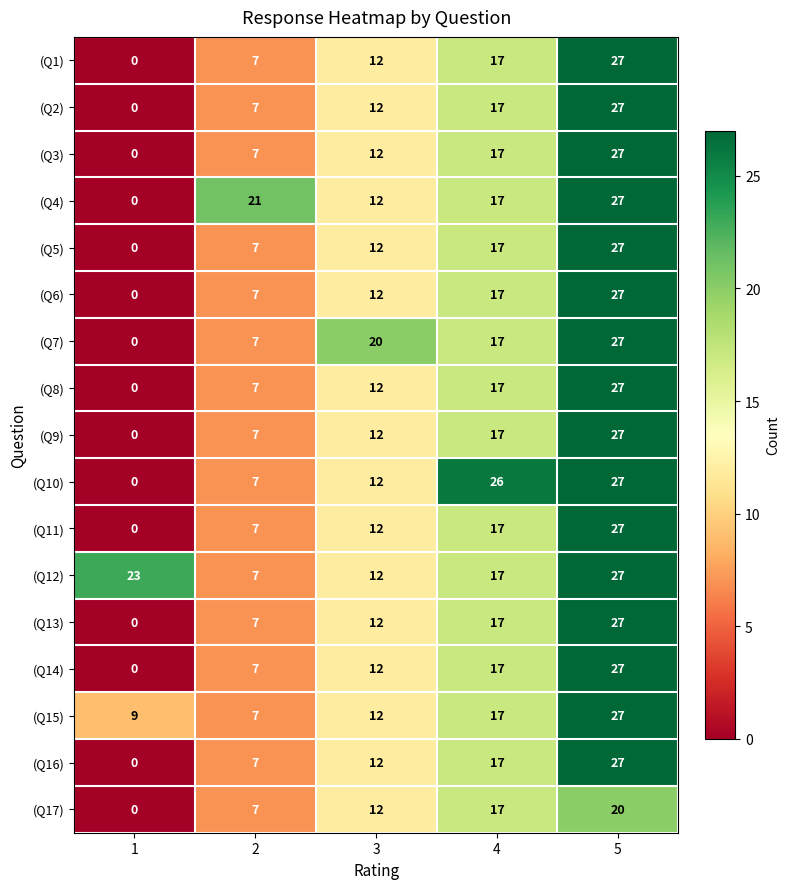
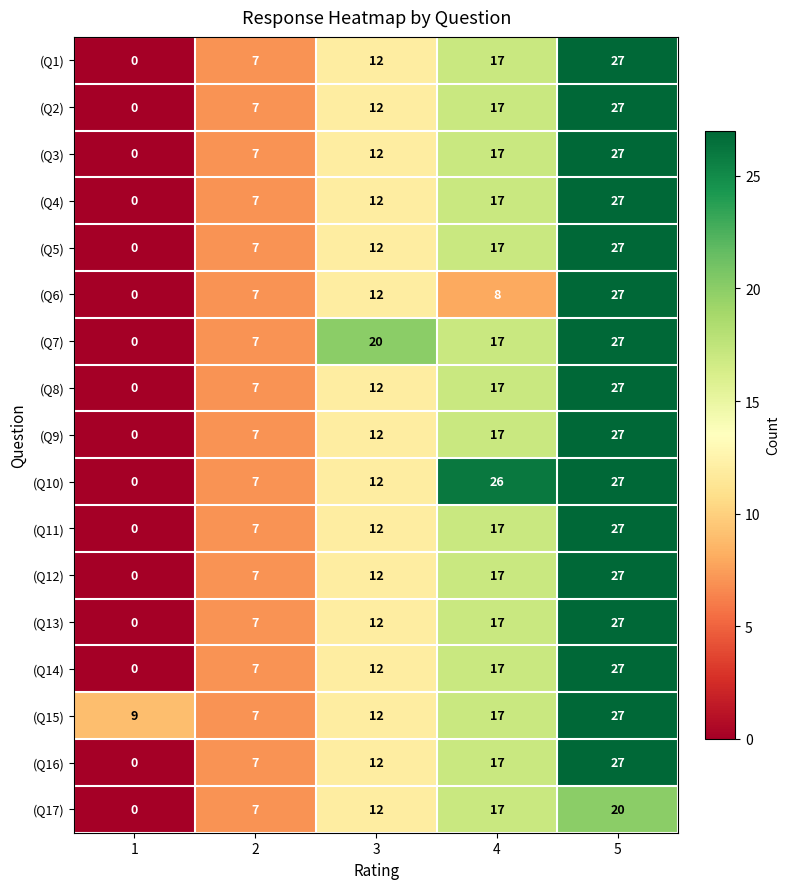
  {
    "(Q1)": {
      "1": 0,
      "2": 7,
      "3": 12,
      "4": 17,
      "5": 27
    },
    "(Q2)": {
      "1": 0,
      "2": 7,
      "3": 12,
      "4": 17,
      "5": 27
    },
    "(Q3)": {
      "1": 0,
      "2": 7,
      "3": 12,
      "4": 17,
      "5": 27
    },
    "(Q4)": {
      "1": 0,
-     "2": 21,
+     "2": 7,
      "3": 12,
      "4": 17,
      "5": 27
    },
    "(Q5)": {
      "1": 0,
      "2": 7,
      "3": 12,
      "4": 17,
      "5": 27
    },
    "(Q6)": {
      "1": 0,
      "2": 7,
      "3": 12,
-     "4": 17,
+     "4": 8,
      "5": 27
    },
    "(Q7)": {
      "1": 0,
      "2": 7,
      "3": 20,
      "4": 17,
      "5": 27
    },
    "(Q8)": {
      "1": 0,
      "2": 7,
      "3": 12,
      "4": 17,
      "5": 27
    },
    "(Q9)": {
      "1": 0,
      "2": 7,
      "3": 12,
      "4": 17,
      "5": 27
    },
    "(Q10)": {
      "1": 0,
      "2": 7,
      "3": 12,
      "4": 26,
      "5": 27
    },
    "(Q11)": {
      "1": 0,
      "2": 7,
      "3": 12,
      "4": 17,
      "5": 27
    },
    "(Q12)": {
-     "1": 23,
+     "1": 0,
      "2": 7,
      "3": 12,
      "4": 17,
      "5": 27
    },
    "(Q13)": {
      "1": 0,
      "2": 7,
      "3": 12,
      "4": 17,
      "5": 27
    },
    "(Q14)": {
      "1": 0,
      "2": 7,
      "3": 12,
      "4": 17,
      "5": 27
    },
    "(Q15)": {
      "1": 9,
      "2": 7,
      "3": 12,
      "4": 17,
      "5": 27
    },
    "(Q16)": {
      "1": 0,
      "2": 7,
      "3": 12,
      "4": 17,
      "5": 27
    },
    "(Q17)": {
      "1": 0,
      "2": 7,
      "3": 12,
      "4": 17,
      "5": 20
    }
  }
